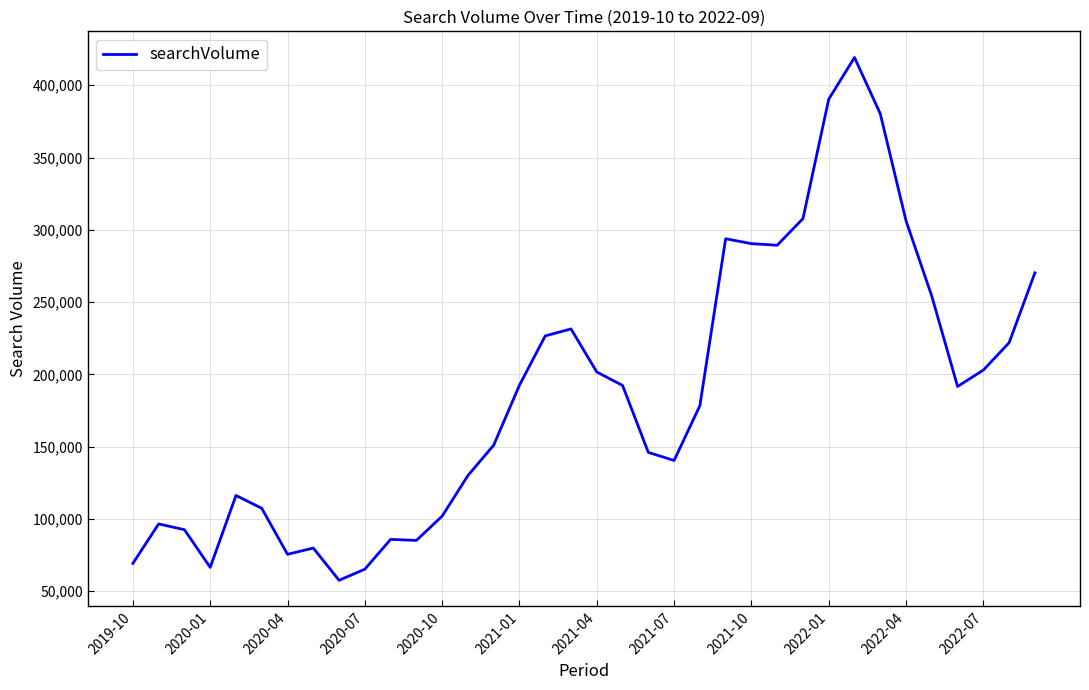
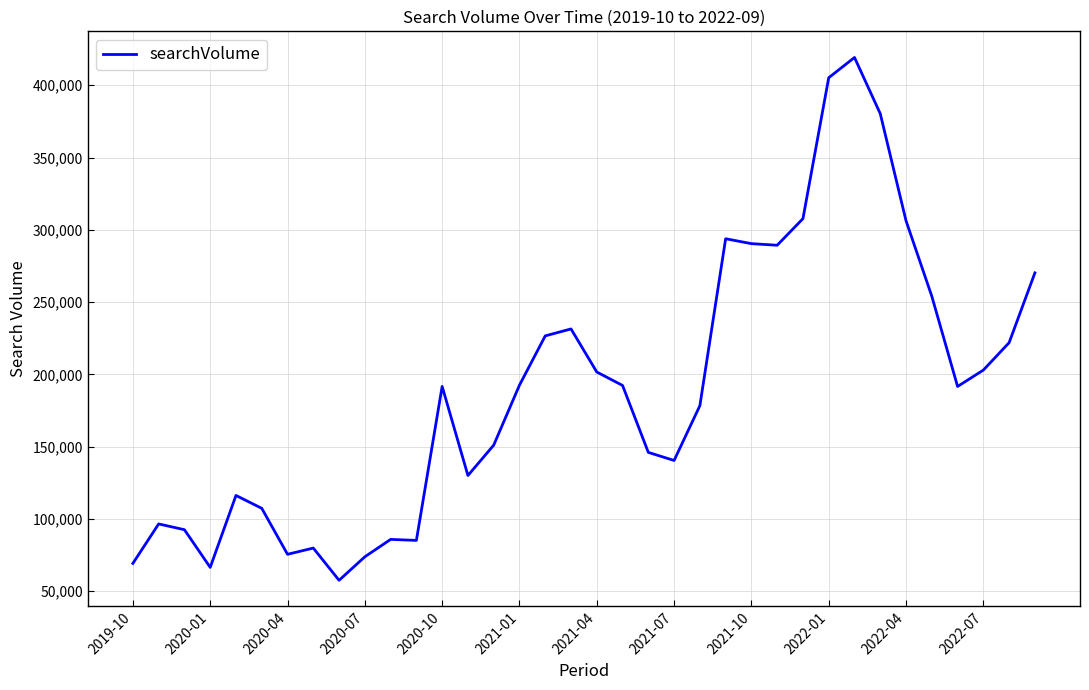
  {
    "2019-10": "69,000",
    "2020-01": "66,000",
    "2020-04": "75,000",
-   "2020-07": "65,000",
-   "2020-10": "102,000",
+   "2020-07": "74,000",
+   "2020-10": "192,000",
    "2021-01": "193,000",
    "2021-04": "202,000",
    "2021-07": "140,000",
    "2021-10": "290,000",
-   "2022-01": "390,000",
+   "2022-01": "405,000",
    "2022-04": "306,000",
    "2022-07": "203,000"
  }
